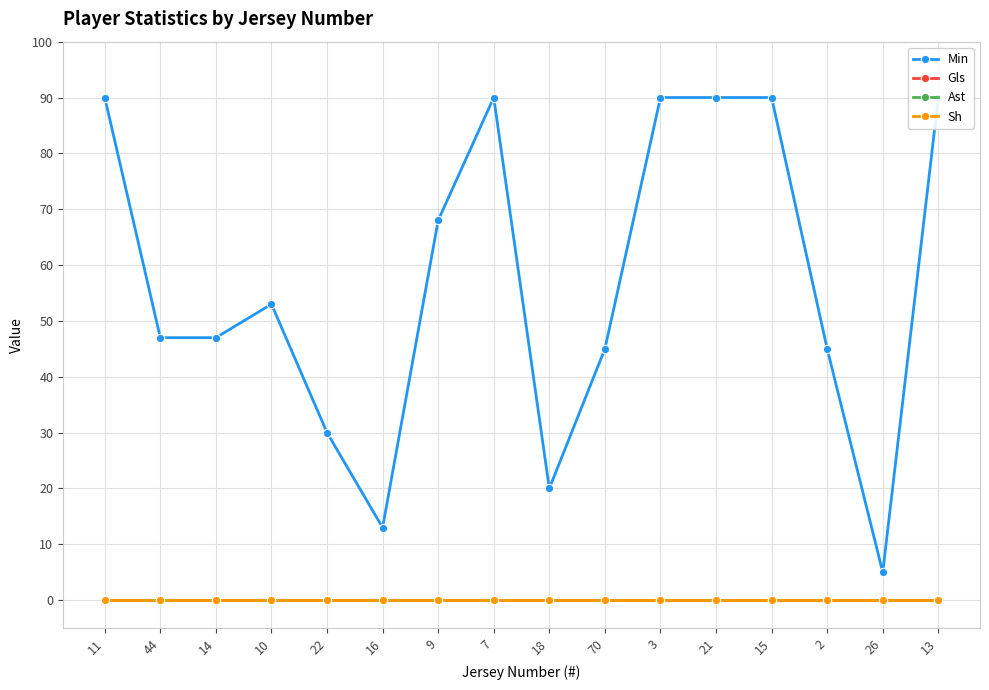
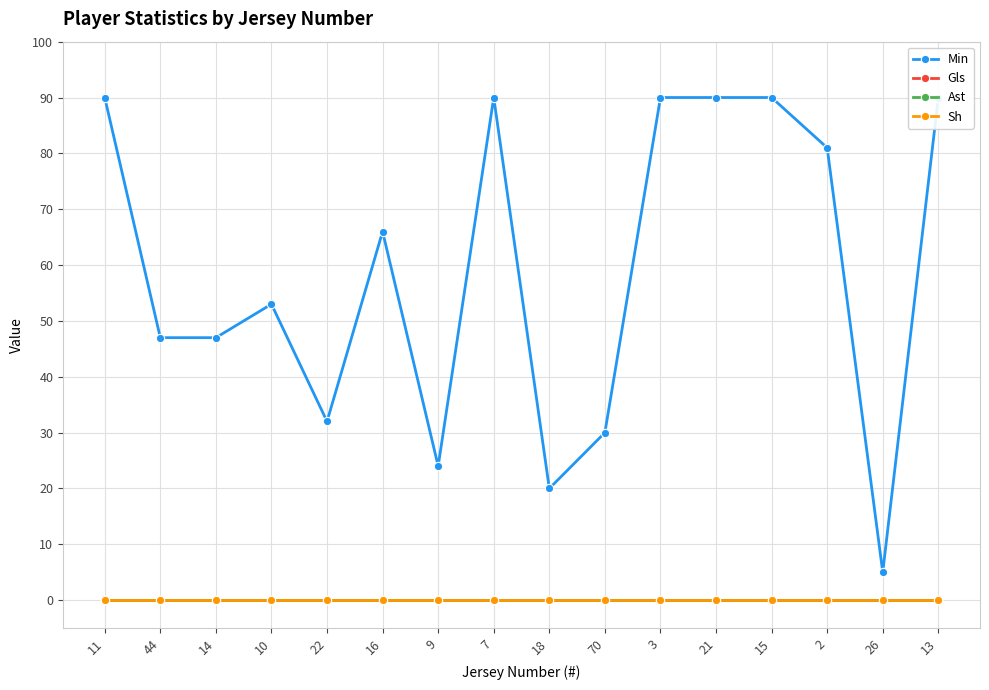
  {
    "Min": {
      "11": 90,
      "44": 47,
      "14": 47,
      "10": 53,
-     "22": 30,
-     "16": 13,
-     "9": 68,
+     "22": 32,
+     "16": 66,
+     "9": 24,
      "7": 90,
      "18": 20,
-     "70": 45,
+     "70": 30,
      "3": 90,
      "21": 90,
      "15": 90,
-     "2": 45,
+     "2": 81,
      "26": 5
    },
    "Sh": {
      "11": 0,
      "44": 0,
      "14": 0,
      "10": 0,
      "22": 0,
      "16": 0,
      "9": 0,
      "7": 0,
      "18": 0,
      "70": 0,
      "3": 0,
      "21": 0,
      "15": 0,
      "2": 0,
      "26": 0,
      "13": 0
    }
  }
